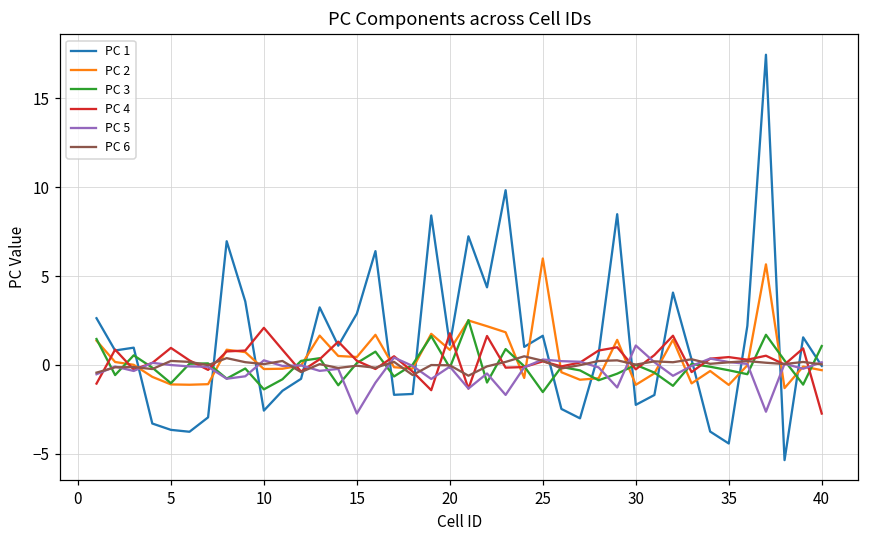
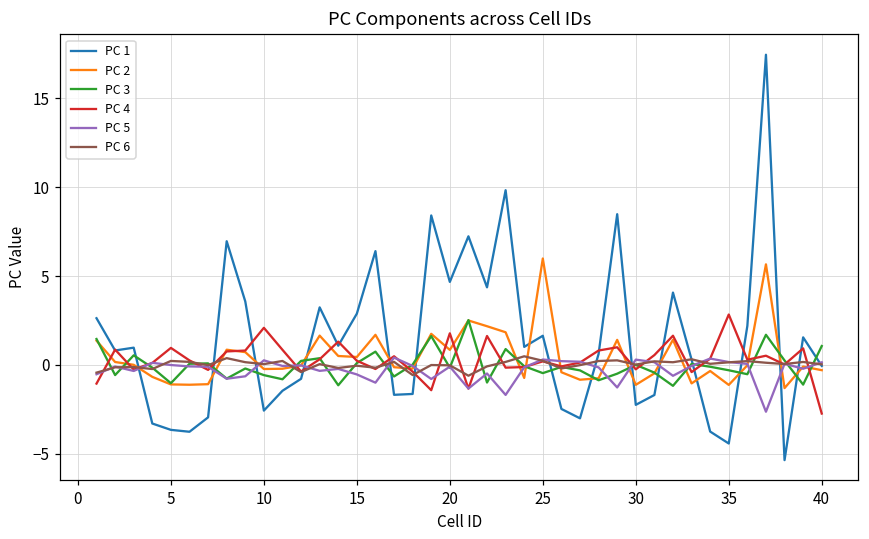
  {
    "PC 1": {
      "5": -3.7,
      "10": -2.6,
      "15": 2.9,
-     "20": 1.1,
+     "20": 4.7,
      "25": 1.6,
      "30": -2.2,
      "35": -4.4
    },
    "PC 2": {
      "10": -0.2,
      "15": 0.4,
      "20": 0.8,
      "25": 6.0,
      "30": -1.1,
      "35": -1.1,
      "40": -0.3
    },
    "PC 3": {
-     "10": -1.4,
-     "25": -1.5,
+     "10": -0.6,
+     "25": -0.5,
      "35": -0.3,
      "40": 1.1
    },
    "PC 4": {
      "5": 1.0,
      "10": 2.1,
      "20": 1.8,
      "30": -0.2,
-     "35": 0.4,
+     "35": 2.8,
      "40": -2.7
    },
    "PC 5": {
      "5": 0.0,
      "10": 0.3,
-     "15": -2.7,
-     "30": 1.1
+     "15": -0.5,
+     "30": 0.3
    },
    "PC 6": {
      "5": 0.2,
      "10": 0.0
    }
  }
